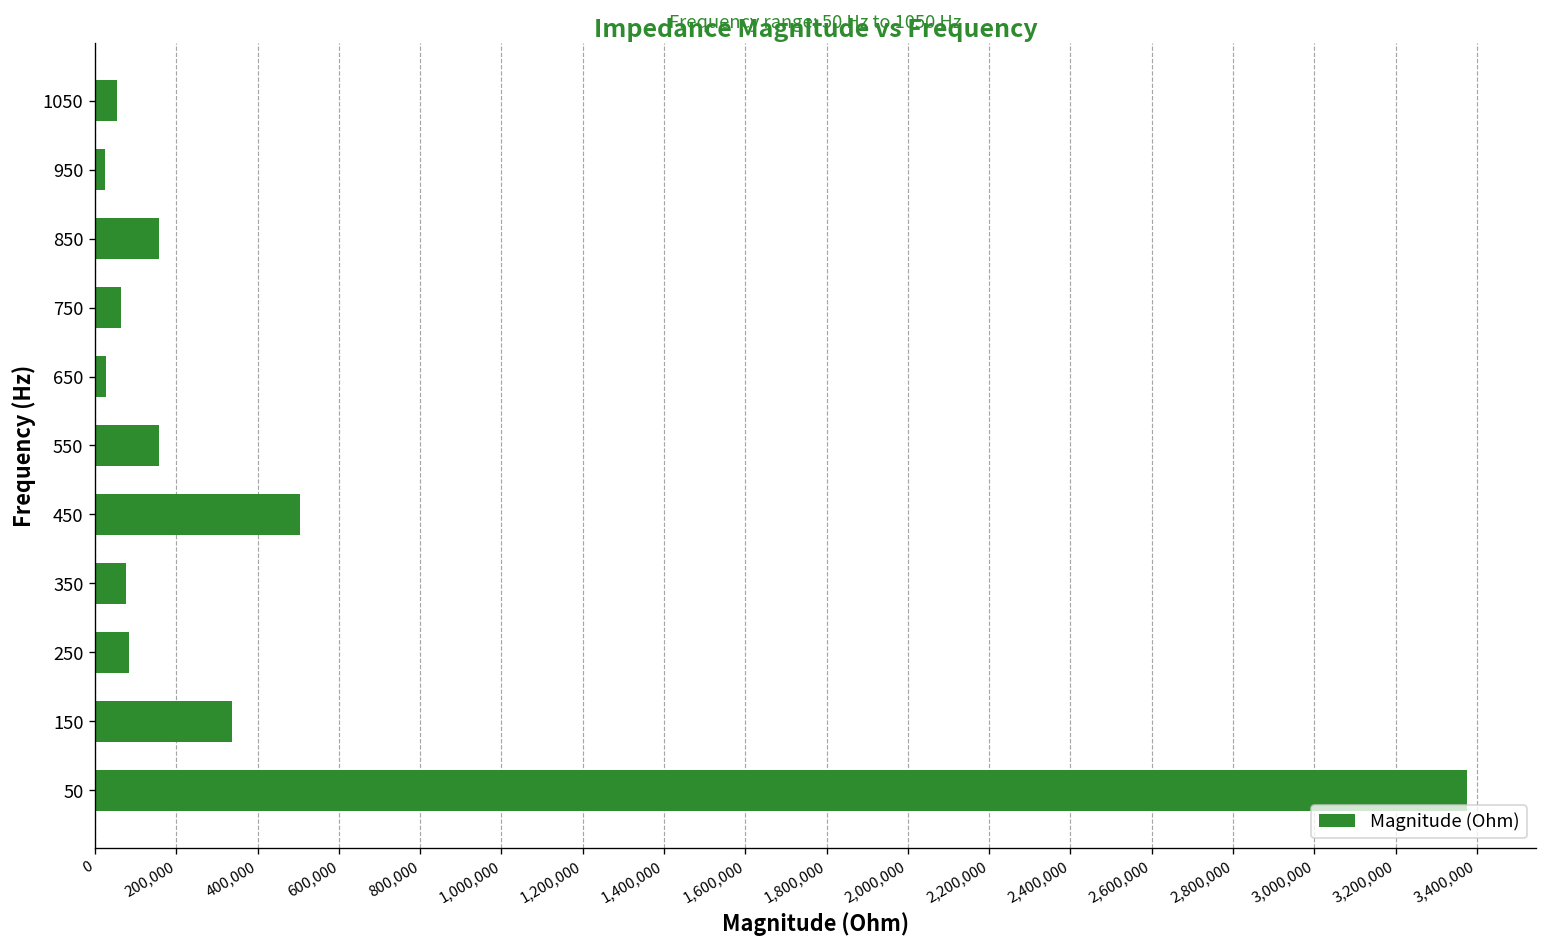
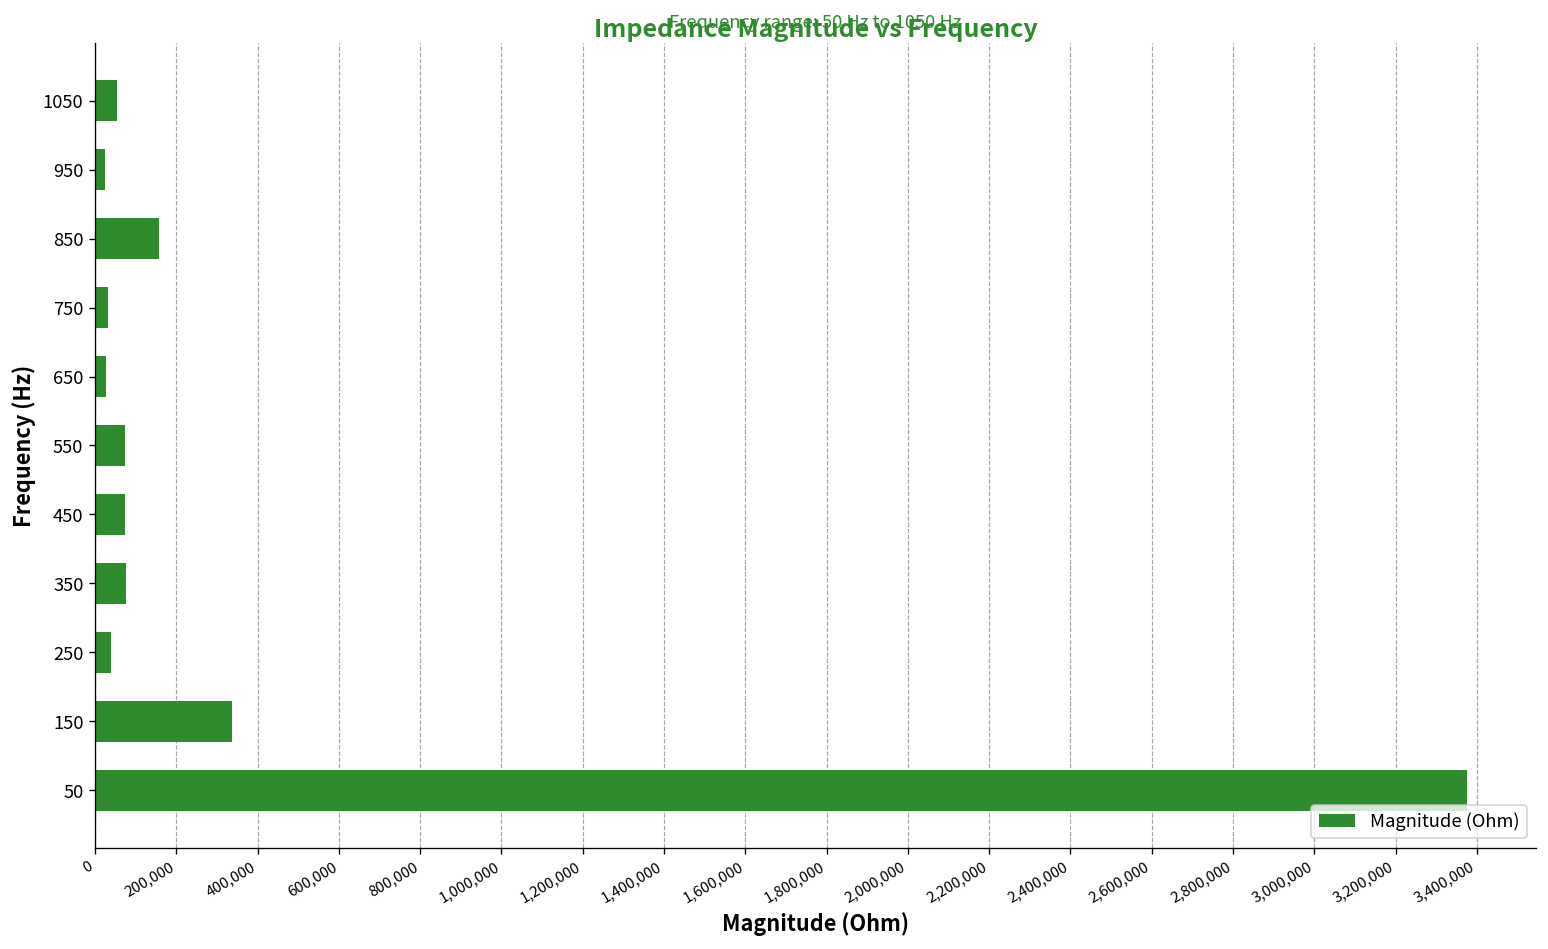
  {
    "1050": "50,000",
    "950": "20,000",
    "850": "160,000",
-   "750": "60,000",
+   "750": "30,000",
    "650": "30,000",
-   "550": "160,000",
-   "450": "500,000",
+   "550": "70,000",
+   "450": "70,000",
    "350": "80,000",
-   "250": "80,000",
+   "250": "40,000",
    "150": "340,000",
    "50": "3,380,000"
  }
